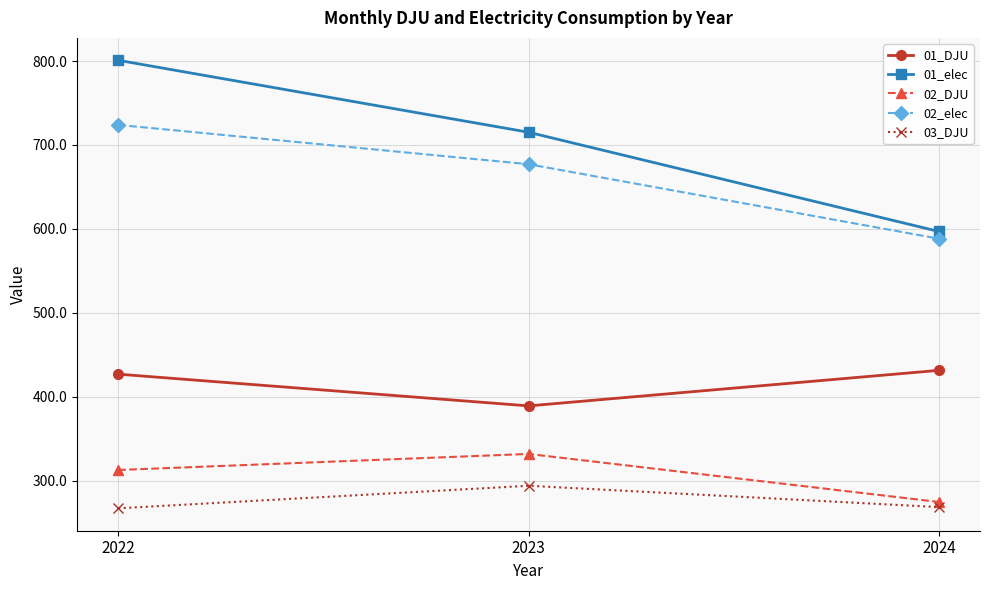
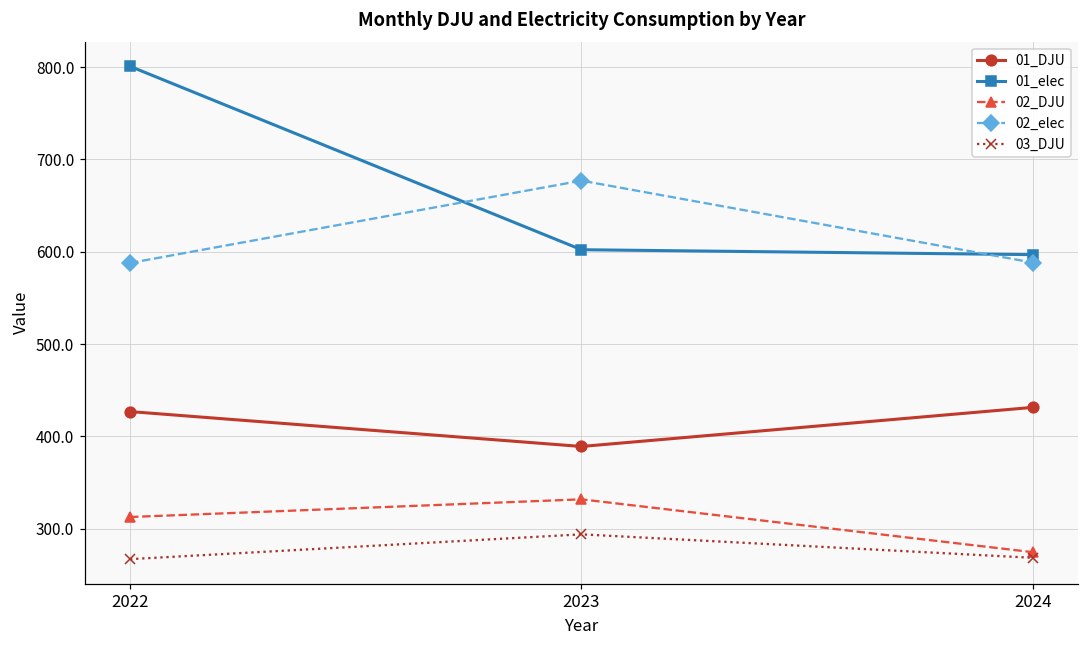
  {
    "01_elec": {
      "2022": 800,
-     "2023": 720,
+     "2023": 600,
      "2024": 600
    },
    "02_elec": {
-     "2022": 720,
+     "2022": 590,
      "2023": 680,
      "2024": 590
    }
  }
